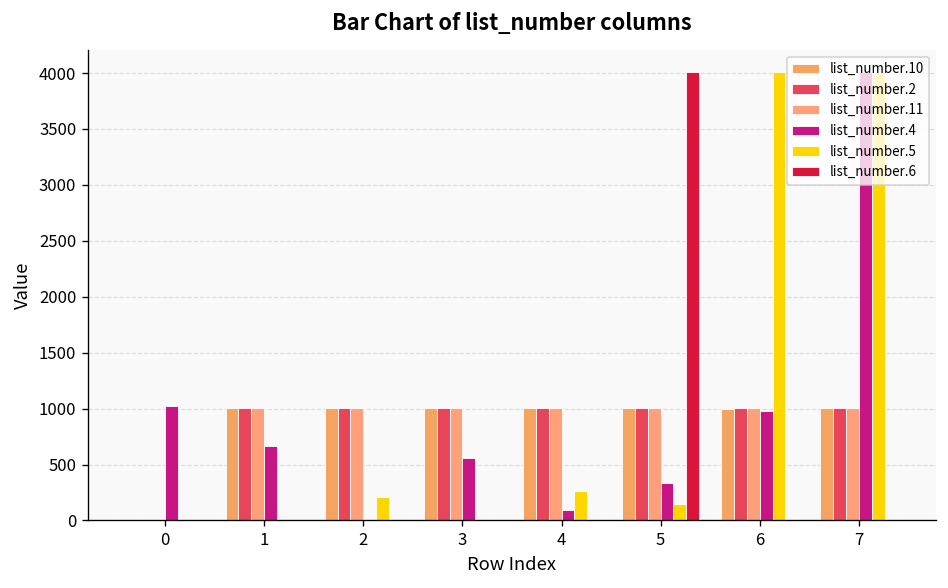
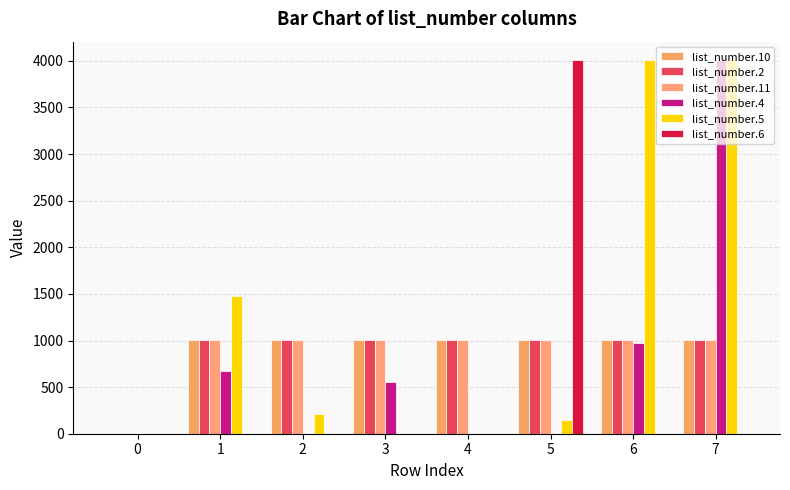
  {
    "list_number.4": {
-     "0": 1000,
+     "0": 0,
      "1": 700,
      "2": 0,
      "3": 600,
-     "4": 100,
-     "5": 300,
+     "4": 0,
+     "5": 0,
      "6": 1000
    },
    "list_number.5": {
      "0": 0,
-     "1": 0,
+     "1": 1500,
      "2": 200,
      "3": 0,
-     "4": 300,
+     "4": 0,
      "5": 100,
      "6": 4000
    }
  }
